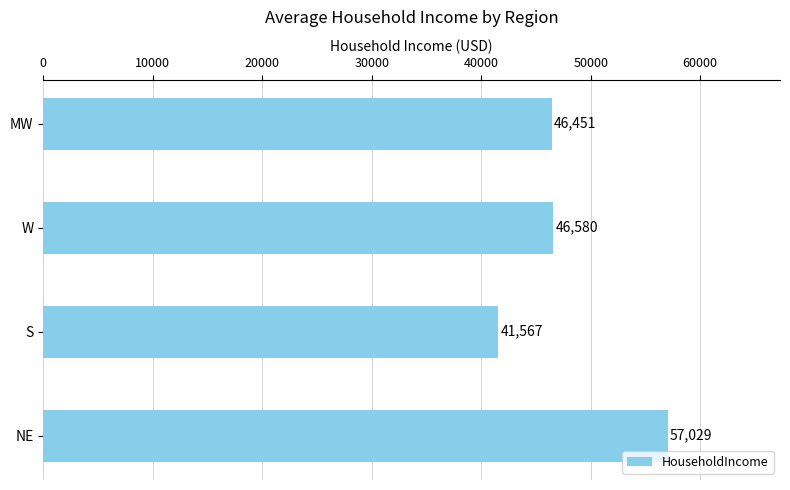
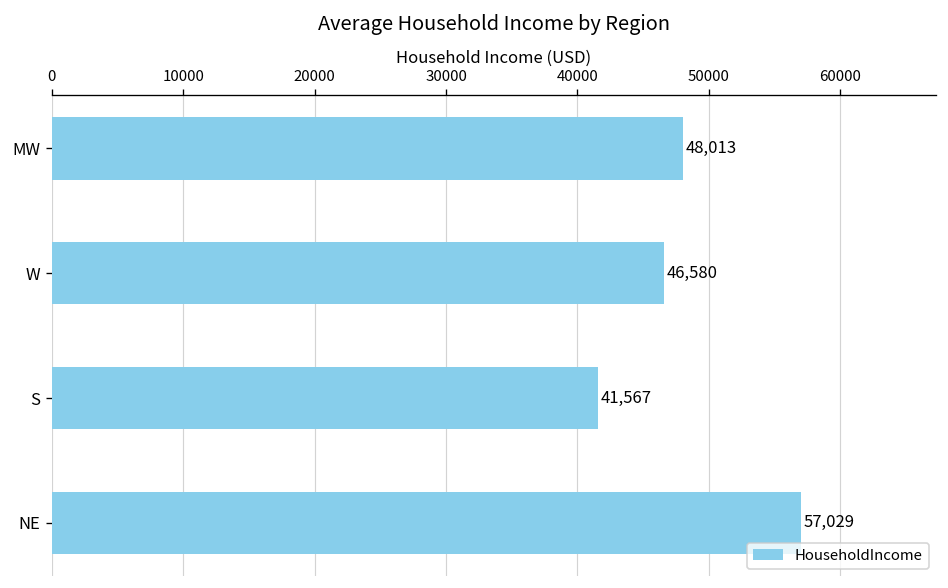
  {
-   "MW": "46,451",
+   "MW": "48,013",
    "W": "46,580",
    "S": "41,567",
    "NE": "57,029"
  }
